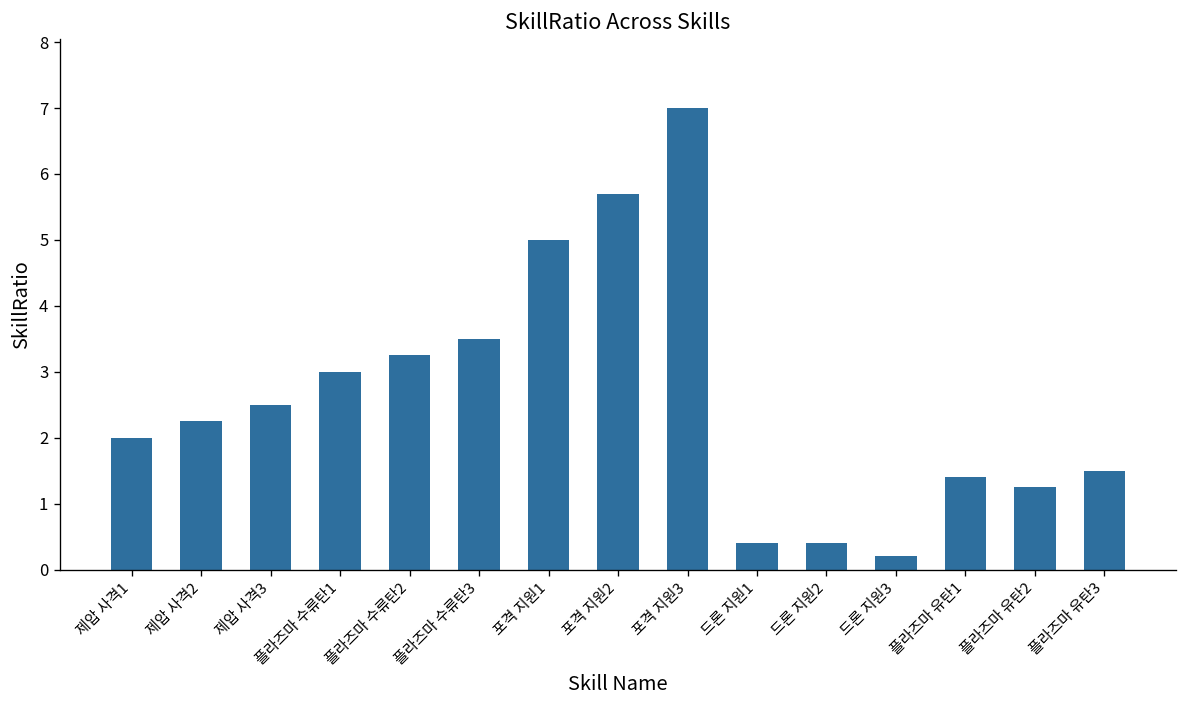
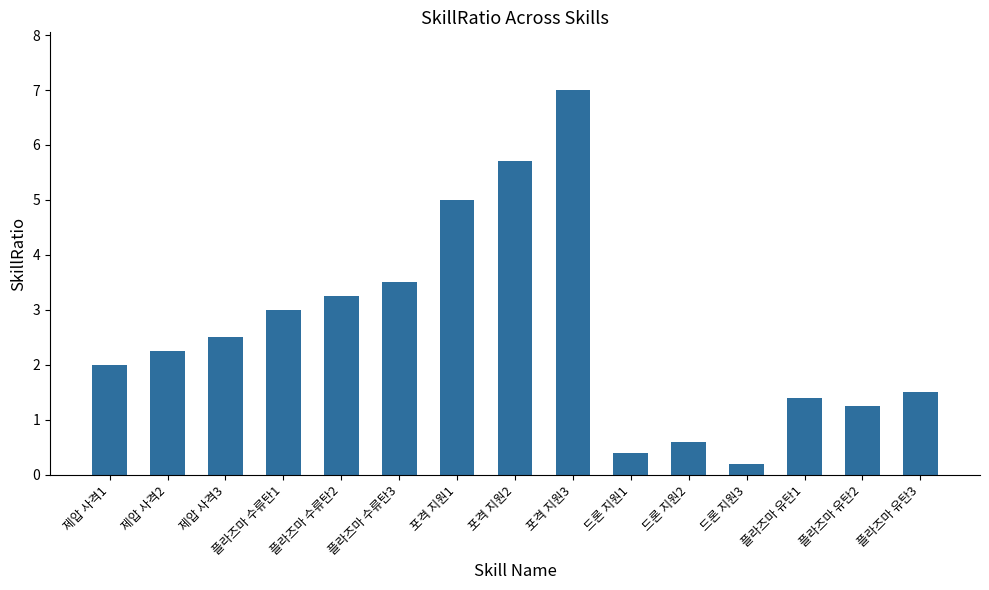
  {
    "제압 사격1": 2.0,
    "제압 사격2": 2.3,
    "제압 사격3": 2.5,
    "플라즈마 수류탄1": 3.0,
    "플라즈마 수류탄2": 3.3,
    "플라즈마 수류탄3": 3.5,
    "포격 지원1": 5.0,
    "포격 지원2": 5.7,
    "포격 지원3": 7.0,
    "드론 지원1": 0.4,
-   "드론 지원2": 0.4,
+   "드론 지원2": 0.6,
    "드론 지원3": 0.2,
    "플라즈마 유탄1": 1.4,
    "플라즈마 유탄2": 1.3,
    "플라즈마 유탄3": 1.5
  }
